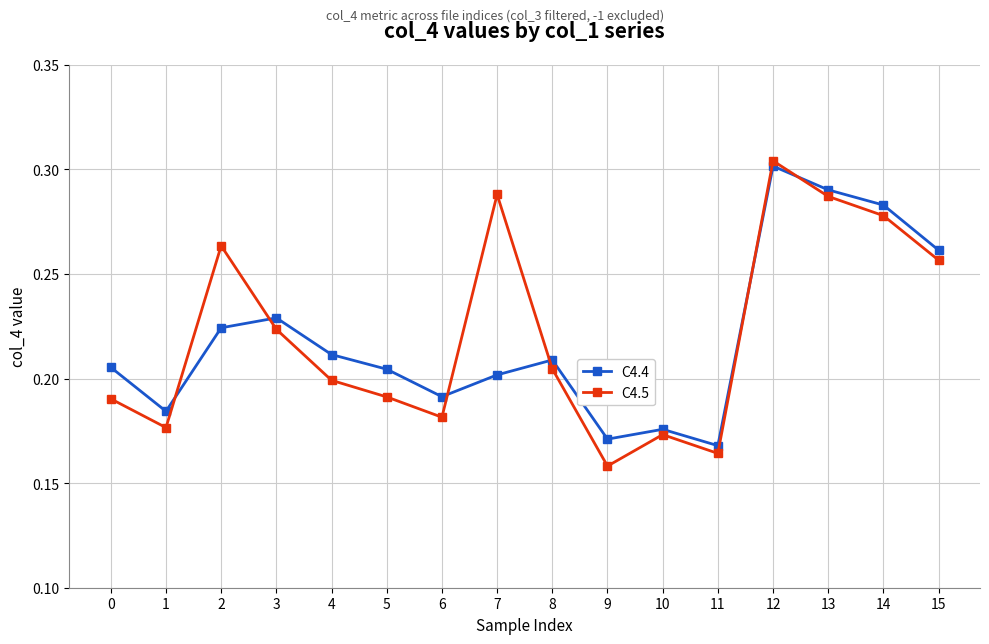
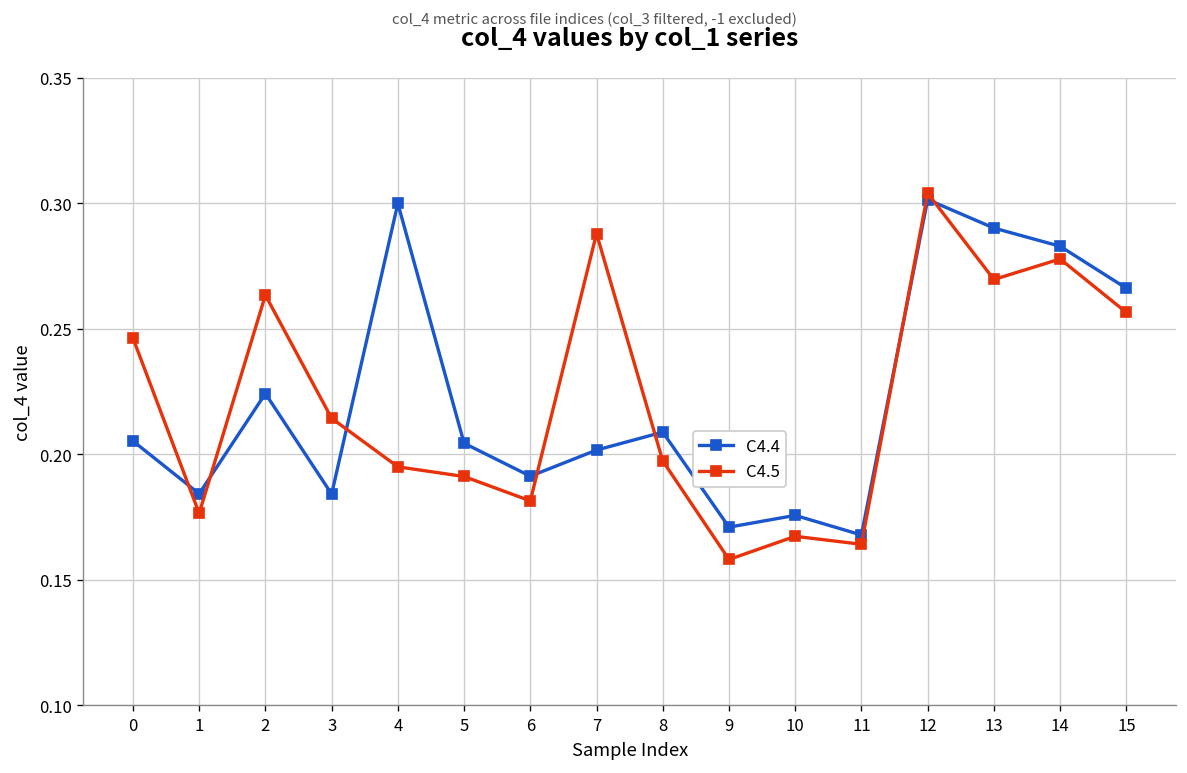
  {
    "C4.4": {
      "0": 0.205,
      "1": 0.184,
      "2": 0.224,
-     "3": 0.229,
-     "4": 0.211,
+     "3": 0.184,
+     "4": 0.300,
      "5": 0.204,
      "6": 0.191,
      "7": 0.202,
      "8": 0.209,
      "9": 0.171,
      "10": 0.176,
      "11": 0.168,
      "12": 0.302,
      "13": 0.290,
      "14": 0.283,
-     "15": 0.261
+     "15": 0.266
    },
    "C4.5": {
-     "0": 0.190,
+     "0": 0.246,
      "1": 0.177,
      "2": 0.263,
-     "3": 0.224,
-     "4": 0.199,
+     "3": 0.214,
+     "4": 0.195,
      "5": 0.191,
      "6": 0.182,
      "7": 0.288,
-     "8": 0.205,
+     "8": 0.197,
      "9": 0.158,
-     "10": 0.173,
+     "10": 0.167,
      "11": 0.164,
      "12": 0.304,
-     "13": 0.287,
+     "13": 0.270,
      "14": 0.278,
      "15": 0.257
    }
  }
